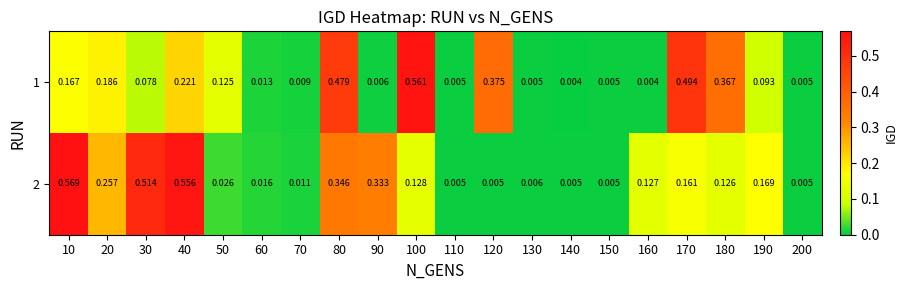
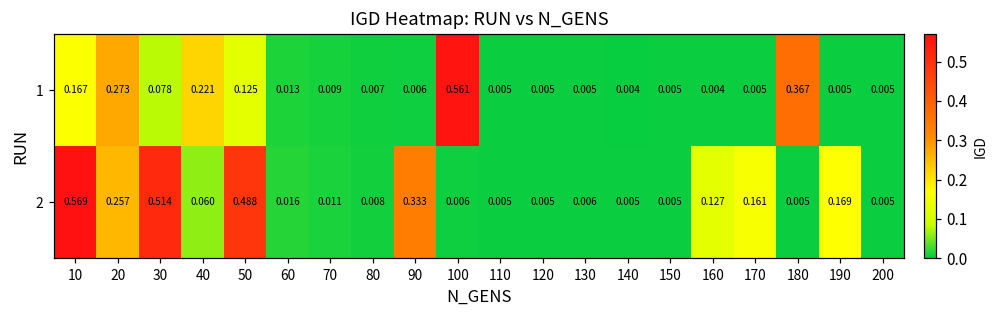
  {
    "1": {
      "10": 0.167,
-     "20": 0.186,
+     "20": 0.273,
      "30": 0.078,
      "40": 0.221,
      "50": 0.125,
      "60": 0.013,
      "70": 0.009,
-     "80": 0.479,
+     "80": 0.007,
      "90": 0.006,
      "100": 0.561,
      "110": 0.005,
-     "120": 0.375,
+     "120": 0.005,
      "130": 0.005,
      "140": 0.004,
      "150": 0.005,
      "160": 0.004,
-     "170": 0.494,
+     "170": 0.005,
      "180": 0.367,
-     "190": 0.093,
+     "190": 0.005,
      "200": 0.005
    },
    "2": {
      "10": 0.569,
      "20": 0.257,
      "30": 0.514,
-     "40": 0.556,
-     "50": 0.026,
+     "40": 0.060,
+     "50": 0.488,
      "60": 0.016,
      "70": 0.011,
-     "80": 0.346,
+     "80": 0.008,
      "90": 0.333,
-     "100": 0.128,
+     "100": 0.006,
      "110": 0.005,
      "120": 0.005,
      "130": 0.006,
      "140": 0.005,
      "150": 0.005,
      "160": 0.127,
      "170": 0.161,
-     "180": 0.126,
+     "180": 0.005,
      "190": 0.169,
      "200": 0.005
    }
  }
